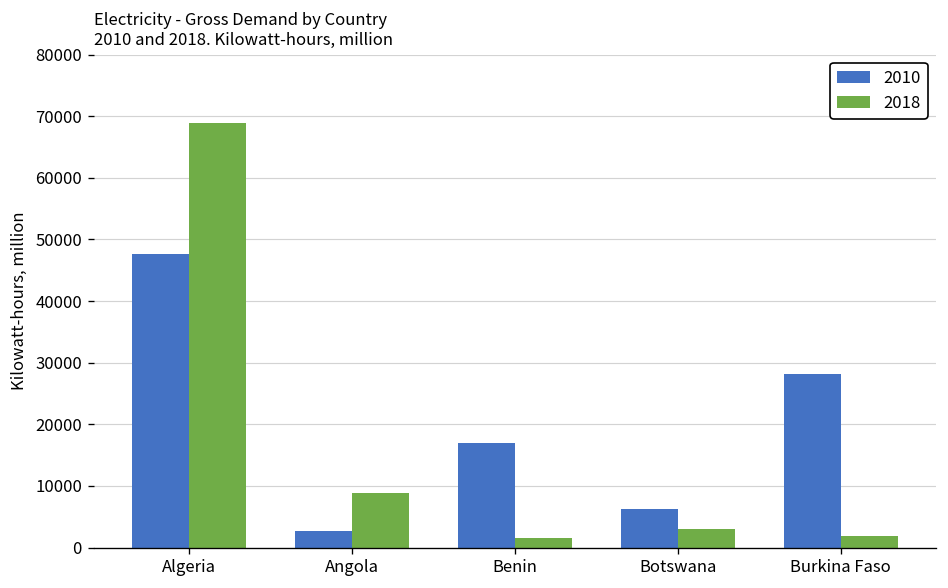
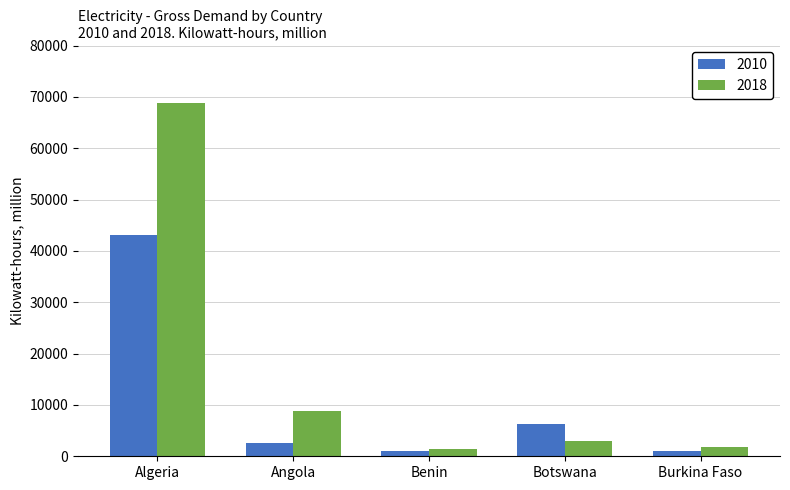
  {
    "2010": {
-     "Algeria": 48000,
+     "Algeria": 43000,
      "Angola": 3000,
-     "Benin": 17000,
+     "Benin": 1000,
      "Botswana": 6000,
-     "Burkina Faso": 28000
+     "Burkina Faso": 1000
    },
    "2018": {
      "Algeria": 69000,
      "Angola": 9000,
      "Benin": 1000,
      "Botswana": 3000,
      "Burkina Faso": 2000
    }
  }
